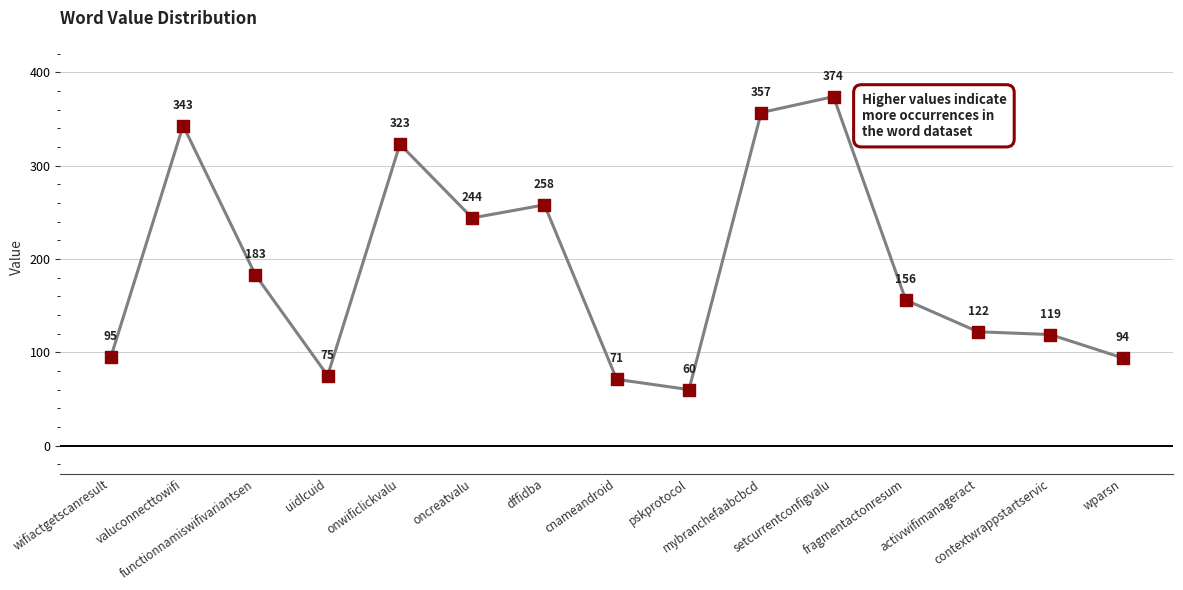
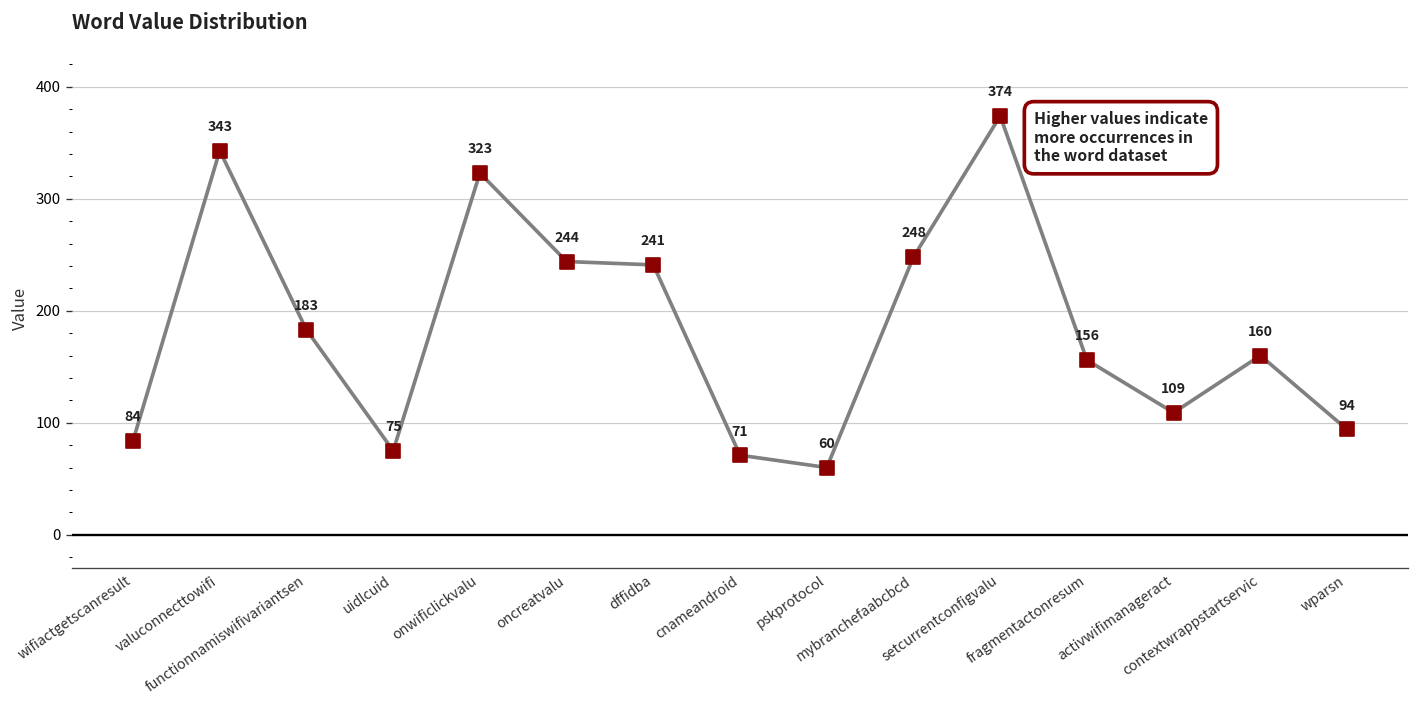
  {
-   "wifiactgetscanresult": 95,
+   "wifiactgetscanresult": 84,
    "valuconnecttowifi": 343,
    "functionnamiswifivariantsen": 183,
    "uidlcuid": 75,
    "onwificlickvalu": 323,
    "oncreatvalu": 244,
-   "dffidba": 258,
+   "dffidba": 241,
    "cnameandroid": 71,
    "pskprotocol": 60,
-   "mybranchefaabcbcd": 357,
+   "mybranchefaabcbcd": 248,
    "setcurrentconfigvalu": 374,
    "fragmentactonresum": 156,
-   "activwifimanageract": 122,
-   "contextwrappstartservic": 119,
+   "activwifimanageract": 109,
+   "contextwrappstartservic": 160,
    "wparsn": 94
  }
